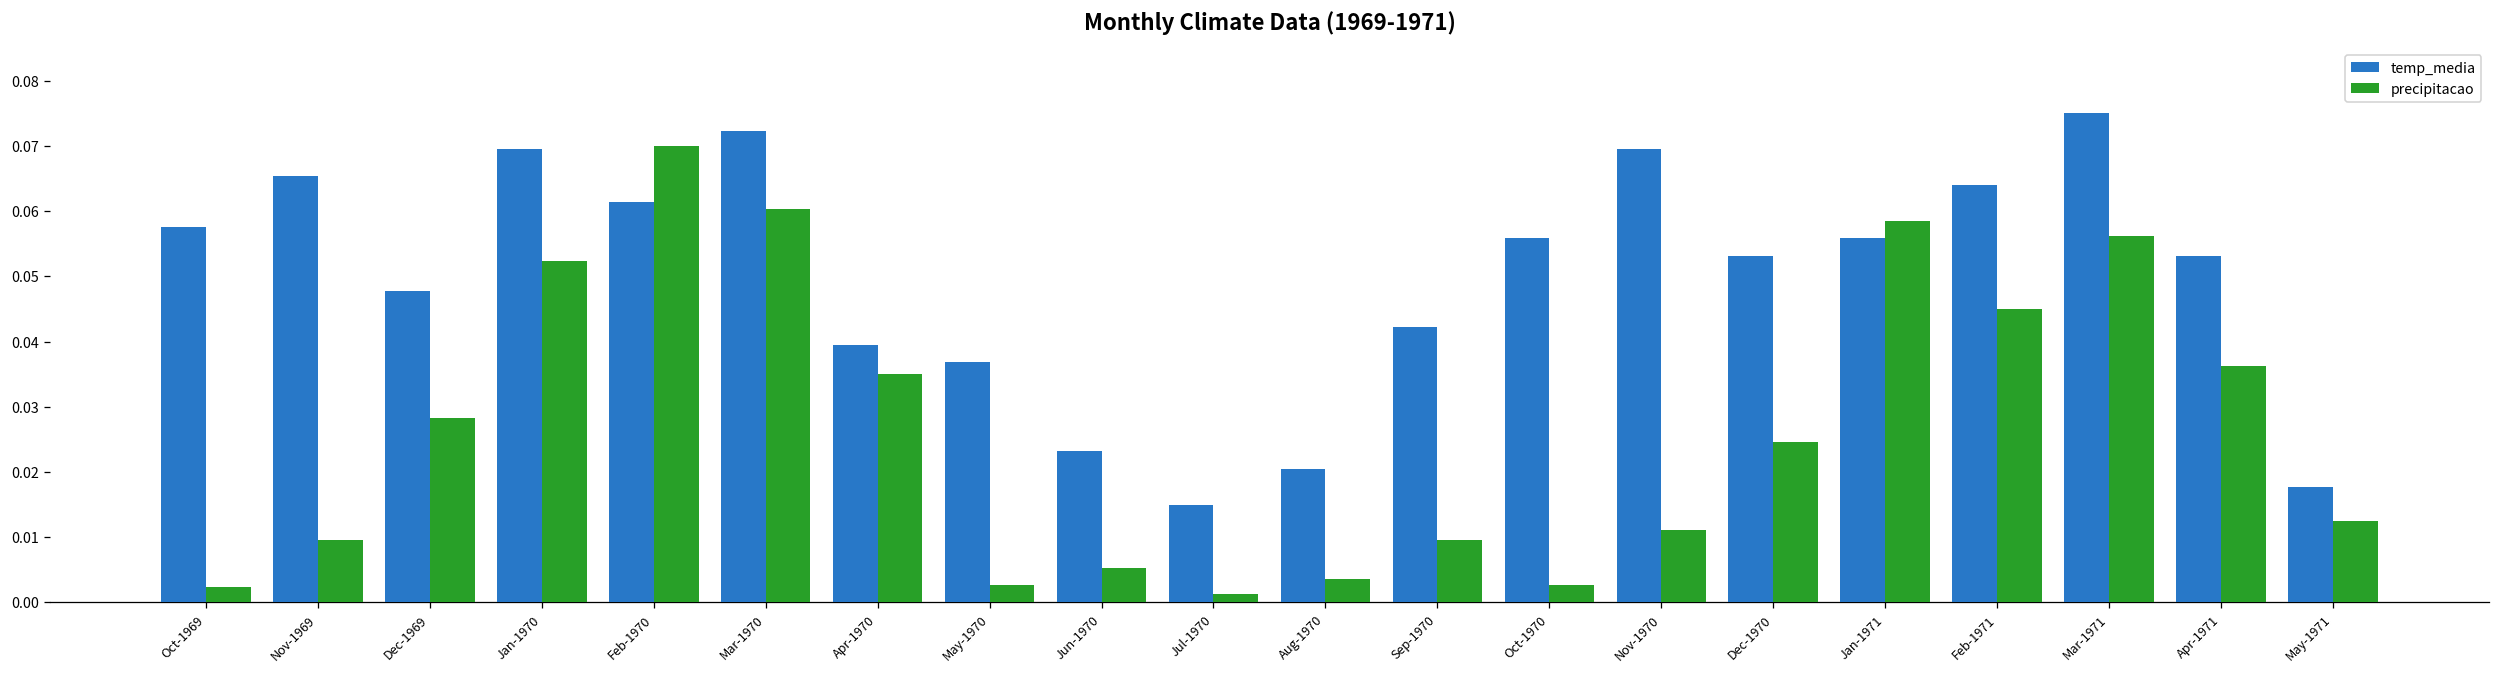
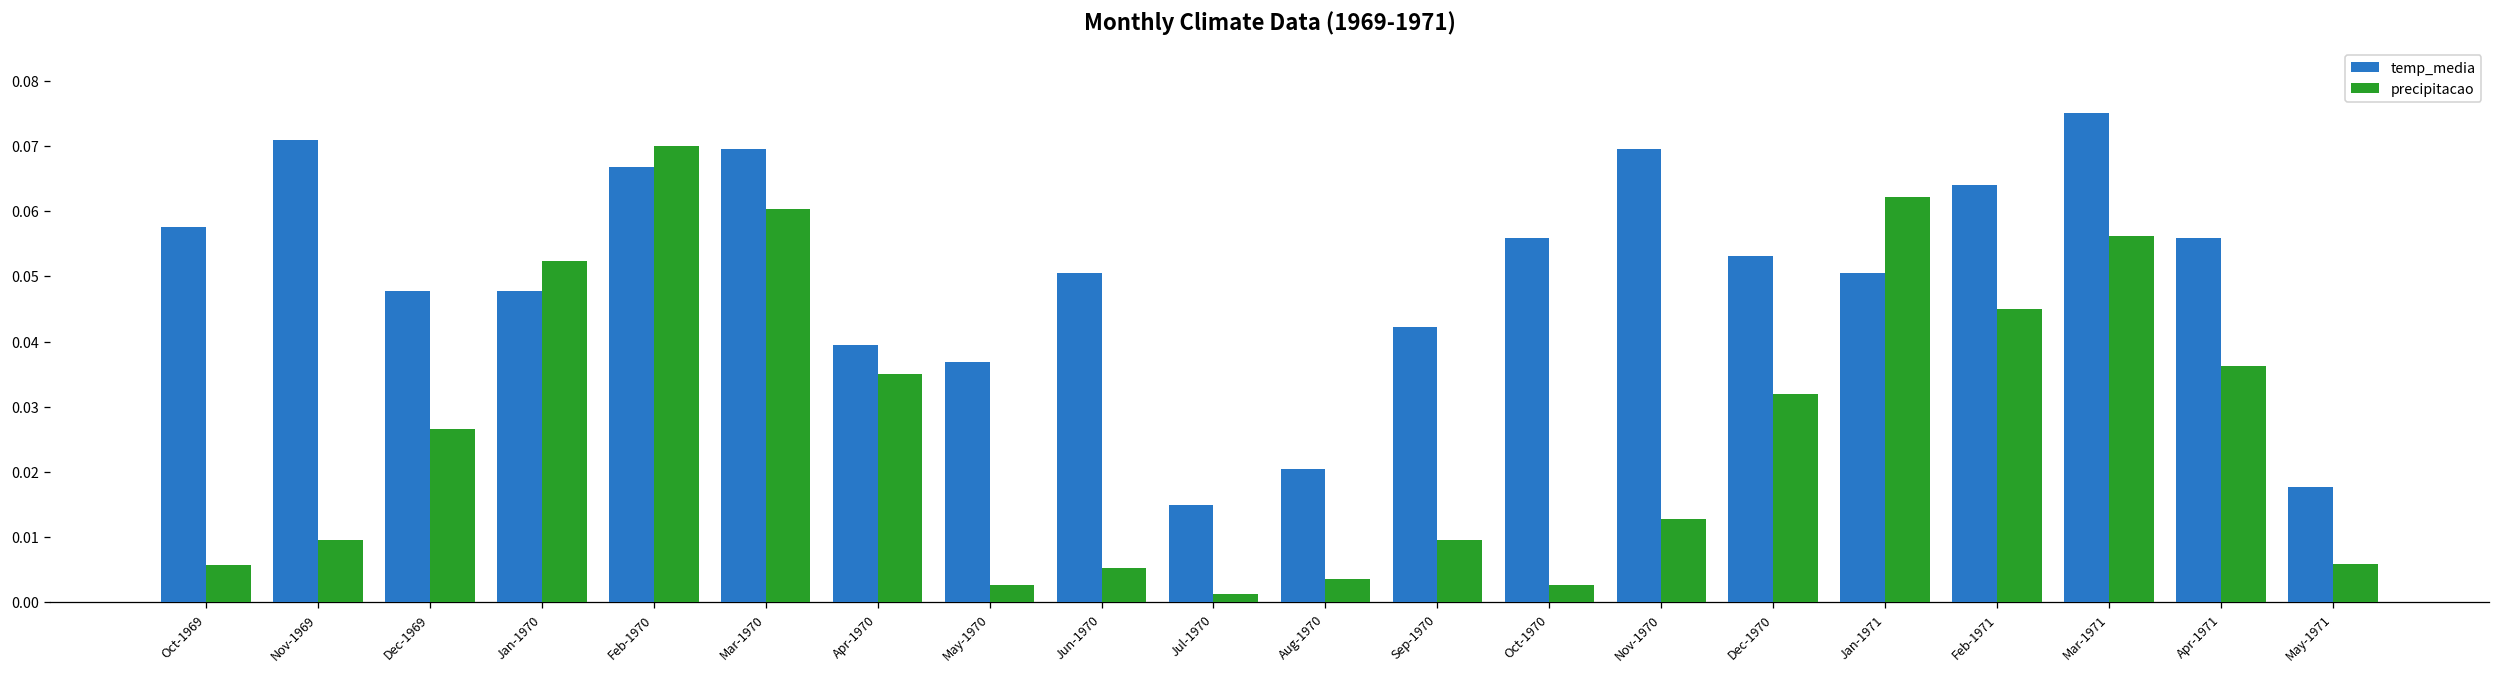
  {
    "temp_media": {
      "Oct-1969": 0.058,
-     "Nov-1969": 0.065,
+     "Nov-1969": 0.071,
      "Dec-1969": 0.048,
-     "Jan-1970": 0.070,
-     "Feb-1970": 0.061,
-     "Mar-1970": 0.072,
+     "Jan-1970": 0.048,
+     "Feb-1970": 0.067,
+     "Mar-1970": 0.070,
      "Apr-1970": 0.040,
      "May-1970": 0.037,
-     "Jun-1970": 0.023,
+     "Jun-1970": 0.050,
      "Jul-1970": 0.015,
      "Aug-1970": 0.020,
      "Sep-1970": 0.042,
      "Oct-1970": 0.056,
      "Nov-1970": 0.070,
      "Dec-1970": 0.053,
-     "Jan-1971": 0.056,
+     "Jan-1971": 0.050,
      "Feb-1971": 0.064,
      "Mar-1971": 0.075,
-     "Apr-1971": 0.053,
+     "Apr-1971": 0.056,
      "May-1971": 0.018
    },
    "precipitacao": {
-     "Oct-1969": 0.002,
+     "Oct-1969": 0.006,
      "Nov-1969": 0.010,
-     "Dec-1969": 0.028,
+     "Dec-1969": 0.027,
      "Jan-1970": 0.052,
      "Feb-1970": 0.070,
      "Mar-1970": 0.060,
      "Apr-1970": 0.035,
      "May-1970": 0.003,
      "Jun-1970": 0.005,
      "Jul-1970": 0.001,
      "Aug-1970": 0.004,
      "Sep-1970": 0.010,
      "Oct-1970": 0.003,
-     "Nov-1970": 0.011,
-     "Dec-1970": 0.025,
-     "Jan-1971": 0.059,
+     "Nov-1970": 0.013,
+     "Dec-1970": 0.032,
+     "Jan-1971": 0.062,
      "Feb-1971": 0.045,
      "Mar-1971": 0.056,
      "Apr-1971": 0.036,
-     "May-1971": 0.012
+     "May-1971": 0.006
    }
  }
